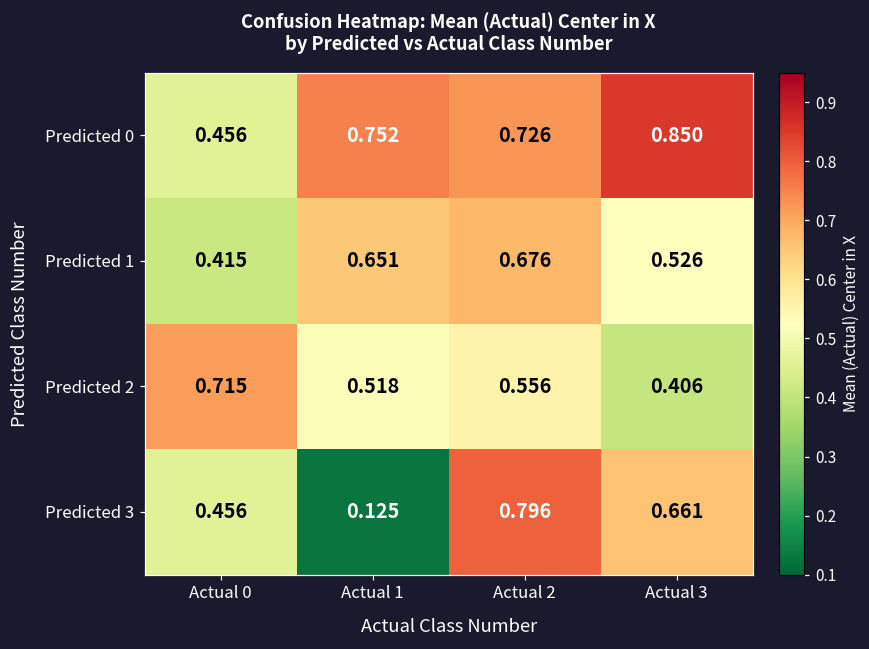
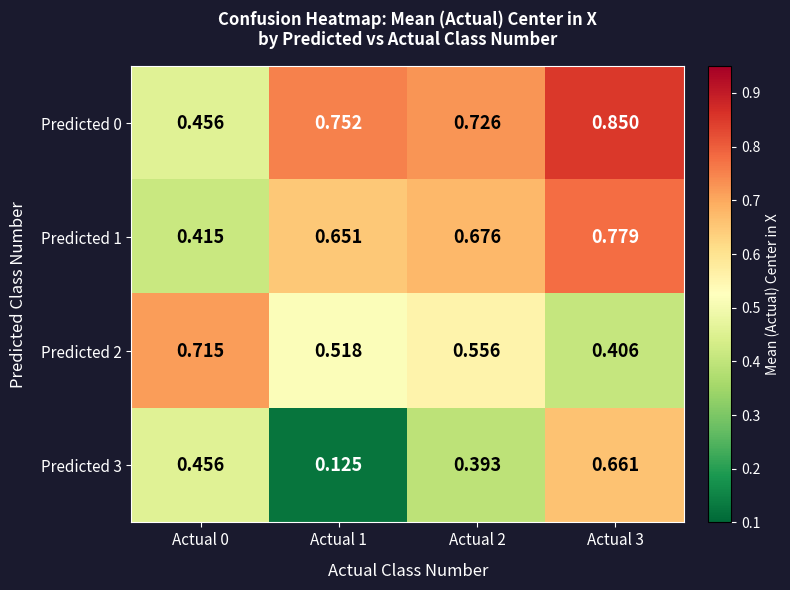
  {
    "Predicted 0": {
      "Actual 0": 0.456,
      "Actual 1": 0.752,
      "Actual 2": 0.726,
      "Actual 3": 0.850
    },
    "Predicted 1": {
      "Actual 0": 0.415,
      "Actual 1": 0.651,
      "Actual 2": 0.676,
-     "Actual 3": 0.526
+     "Actual 3": 0.779
    },
    "Predicted 2": {
      "Actual 0": 0.715,
      "Actual 1": 0.518,
      "Actual 2": 0.556,
      "Actual 3": 0.406
    },
    "Predicted 3": {
      "Actual 0": 0.456,
      "Actual 1": 0.125,
-     "Actual 2": 0.796,
+     "Actual 2": 0.393,
      "Actual 3": 0.661
    }
  }
